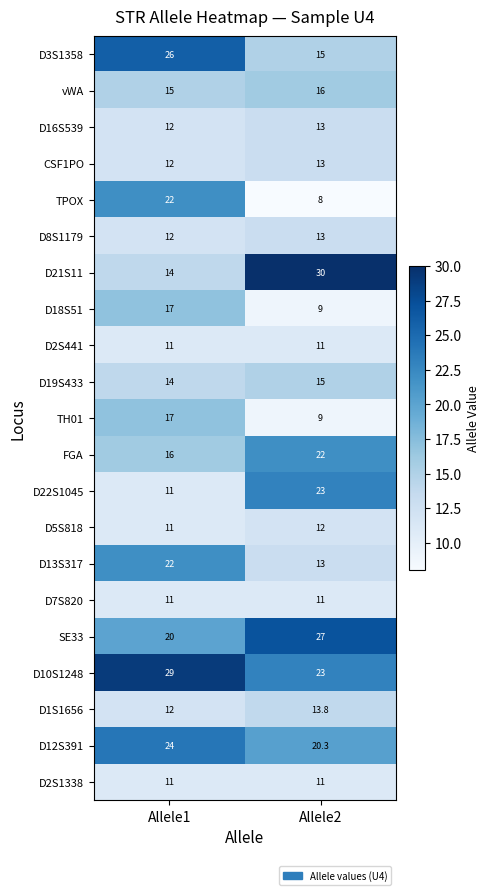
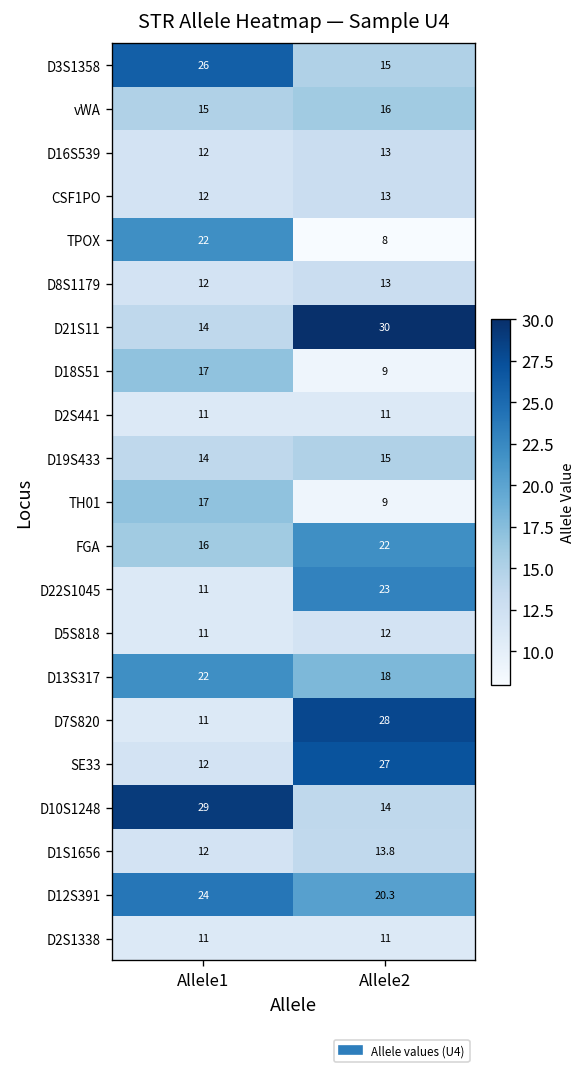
  {
    "D3S1358": {
      "Allele1": 26,
      "Allele2": 15
    },
    "vWA": {
      "Allele1": 15,
      "Allele2": 16
    },
    "D16S539": {
      "Allele1": 12,
      "Allele2": 13
    },
    "CSF1PO": {
      "Allele1": 12,
      "Allele2": 13
    },
    "TPOX": {
      "Allele1": 22,
      "Allele2": 8
    },
    "D8S1179": {
      "Allele1": 12,
      "Allele2": 13
    },
    "D21S11": {
      "Allele1": 14,
      "Allele2": 30
    },
    "D18S51": {
      "Allele1": 17,
      "Allele2": 9
    },
    "D2S441": {
      "Allele1": 11,
      "Allele2": 11
    },
    "D19S433": {
      "Allele1": 14,
      "Allele2": 15
    },
    "TH01": {
      "Allele1": 17,
      "Allele2": 9
    },
    "FGA": {
      "Allele1": 16,
      "Allele2": 22
    },
    "D22S1045": {
      "Allele1": 11,
      "Allele2": 23
    },
    "D5S818": {
      "Allele1": 11,
      "Allele2": 12
    },
    "D13S317": {
      "Allele1": 22,
-     "Allele2": 13
+     "Allele2": 18
    },
    "D7S820": {
      "Allele1": 11,
-     "Allele2": 11
+     "Allele2": 28
    },
    "SE33": {
-     "Allele1": 20,
+     "Allele1": 12,
      "Allele2": 27
    },
    "D10S1248": {
      "Allele1": 29,
-     "Allele2": 23
+     "Allele2": 14
    },
    "D1S1656": {
      "Allele1": 12,
      "Allele2": 13.8
    },
    "D12S391": {
      "Allele1": 24,
      "Allele2": 20.3
    },
    "D2S1338": {
      "Allele1": 11,
      "Allele2": 11
    }
  }
